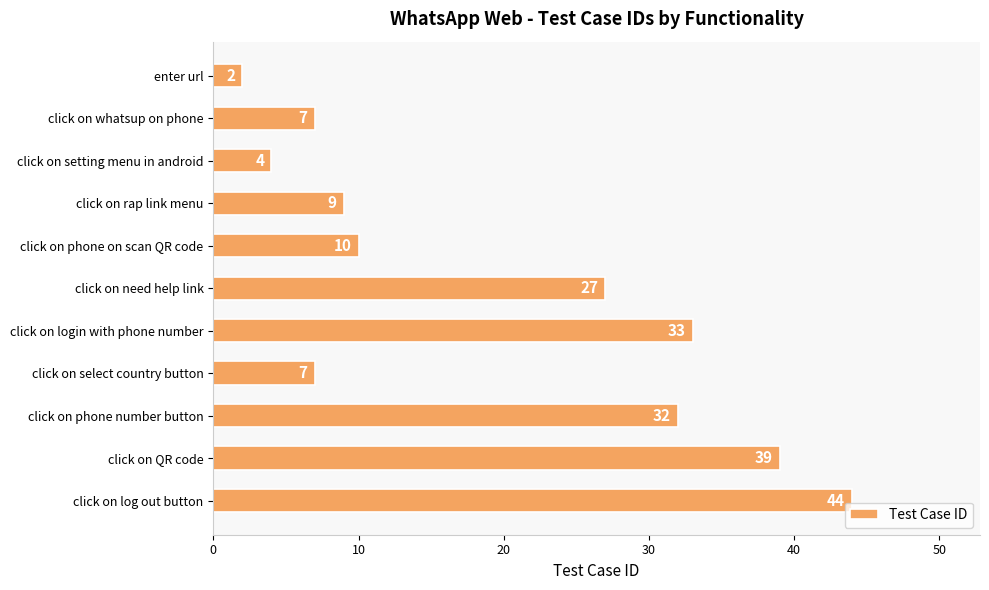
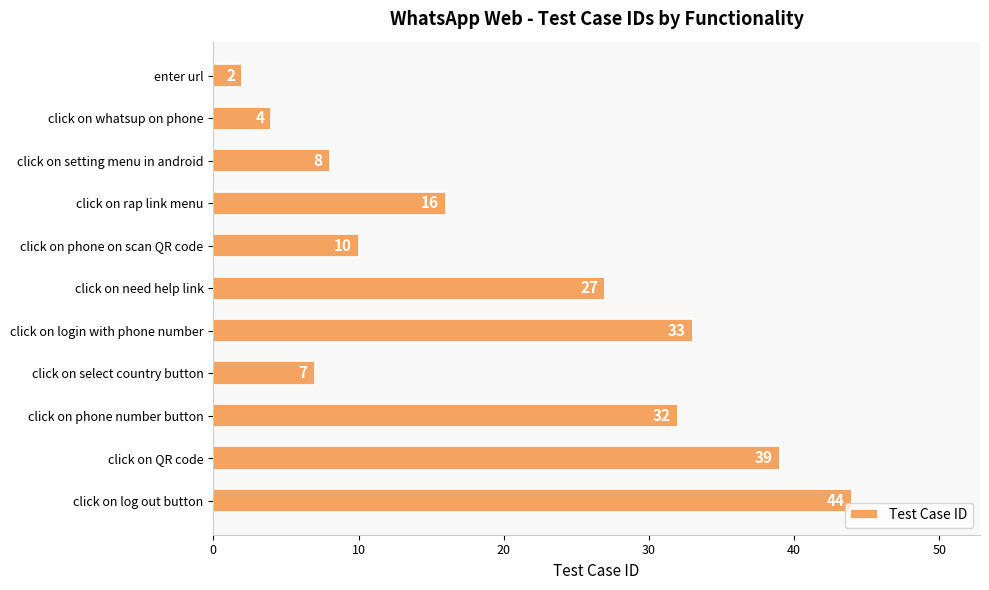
  {
    "enter url": 2,
-   "click on whatsup on phone": 7,
-   "click on setting menu in android": 4,
-   "click on rap link menu": 9,
+   "click on whatsup on phone": 4,
+   "click on setting menu in android": 8,
+   "click on rap link menu": 16,
    "click on phone on scan QR code": 10,
    "click on need help link": 27,
    "click on login with phone number": 33,
    "click on select country button": 7,
    "click on phone number button": 32,
    "click on QR code": 39
  }
